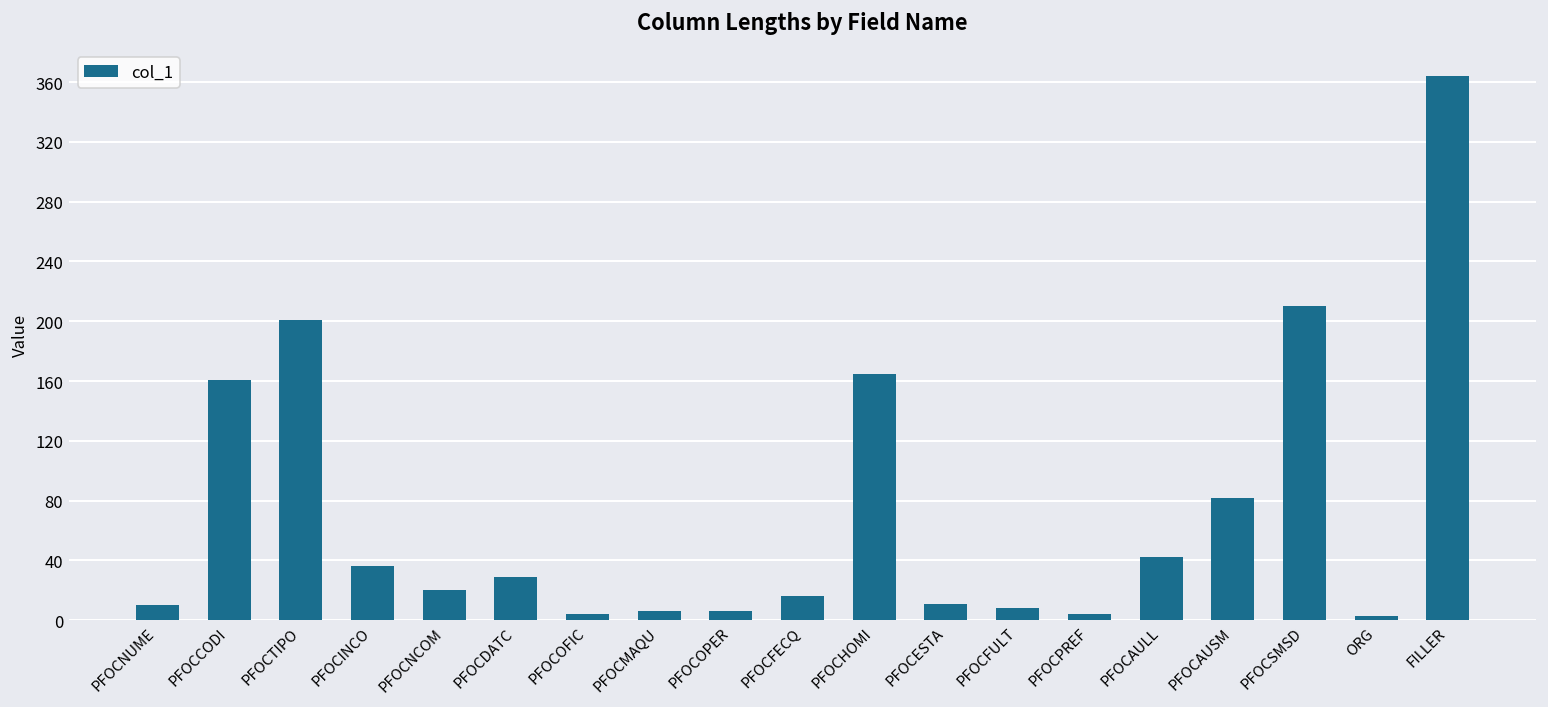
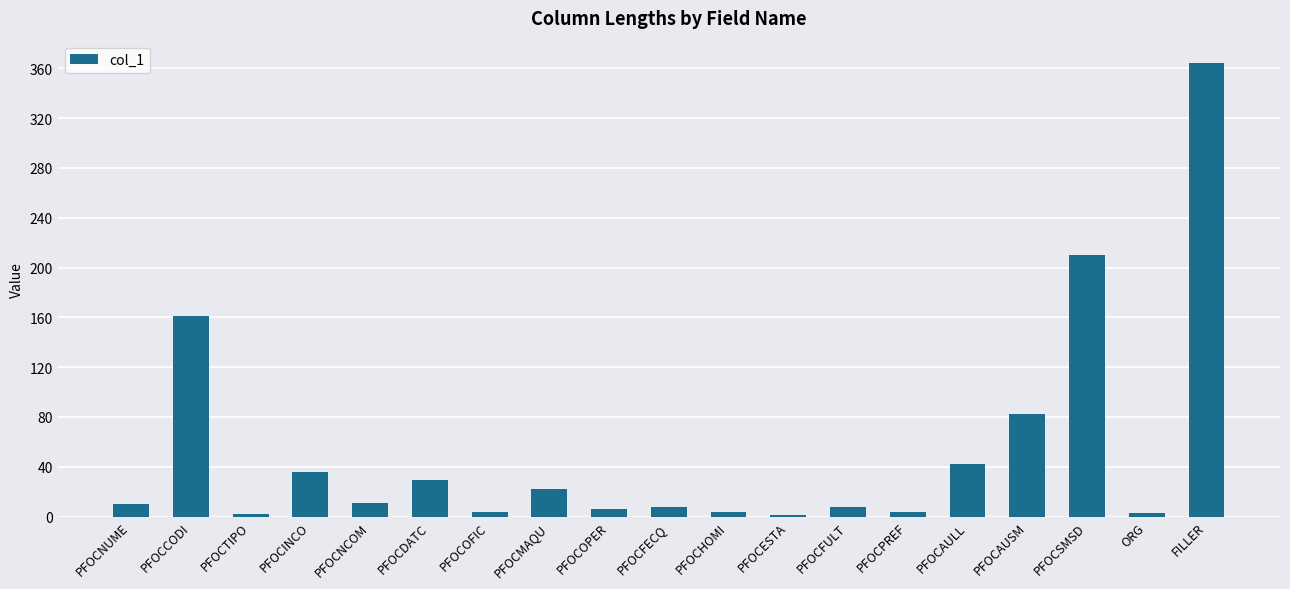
  {
    "PFOCNUME": 10,
    "PFOCCODI": 161,
-   "PFOCTIPO": 201,
+   "PFOCTIPO": 2,
    "PFOCINCO": 36,
-   "PFOCNCOM": 20,
+   "PFOCNCOM": 11,
    "PFOCDATC": 29,
    "PFOCOFIC": 4,
-   "PFOCMAQU": 6,
+   "PFOCMAQU": 22,
    "PFOCOPER": 6,
-   "PFOCFECQ": 16,
-   "PFOCHOMI": 165,
-   "PFOCESTA": 11,
+   "PFOCFECQ": 8,
+   "PFOCHOMI": 4,
+   "PFOCESTA": 1,
    "PFOCFULT": 8,
    "PFOCPREF": 4,
    "PFOCAULL": 42,
    "PFOCAUSM": 82,
    "PFOCSMSD": 210,
    "ORG": 3,
    "FILLER": 364
  }
